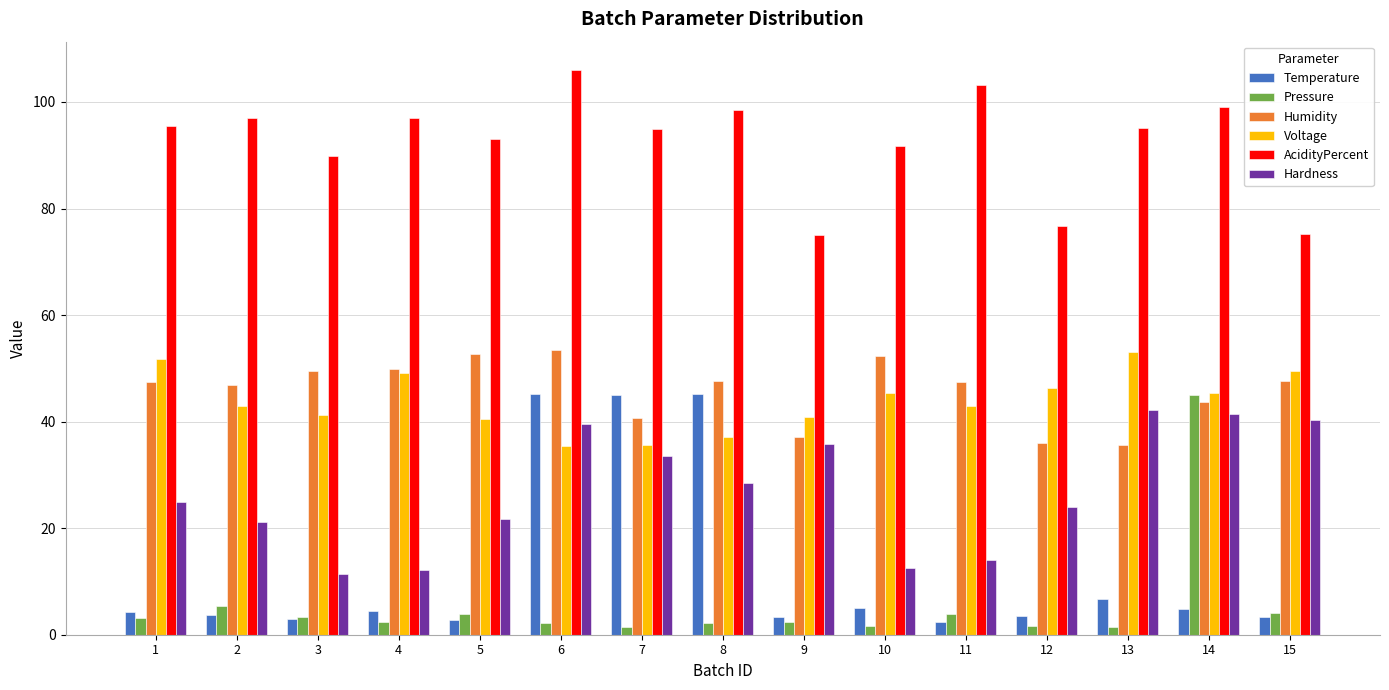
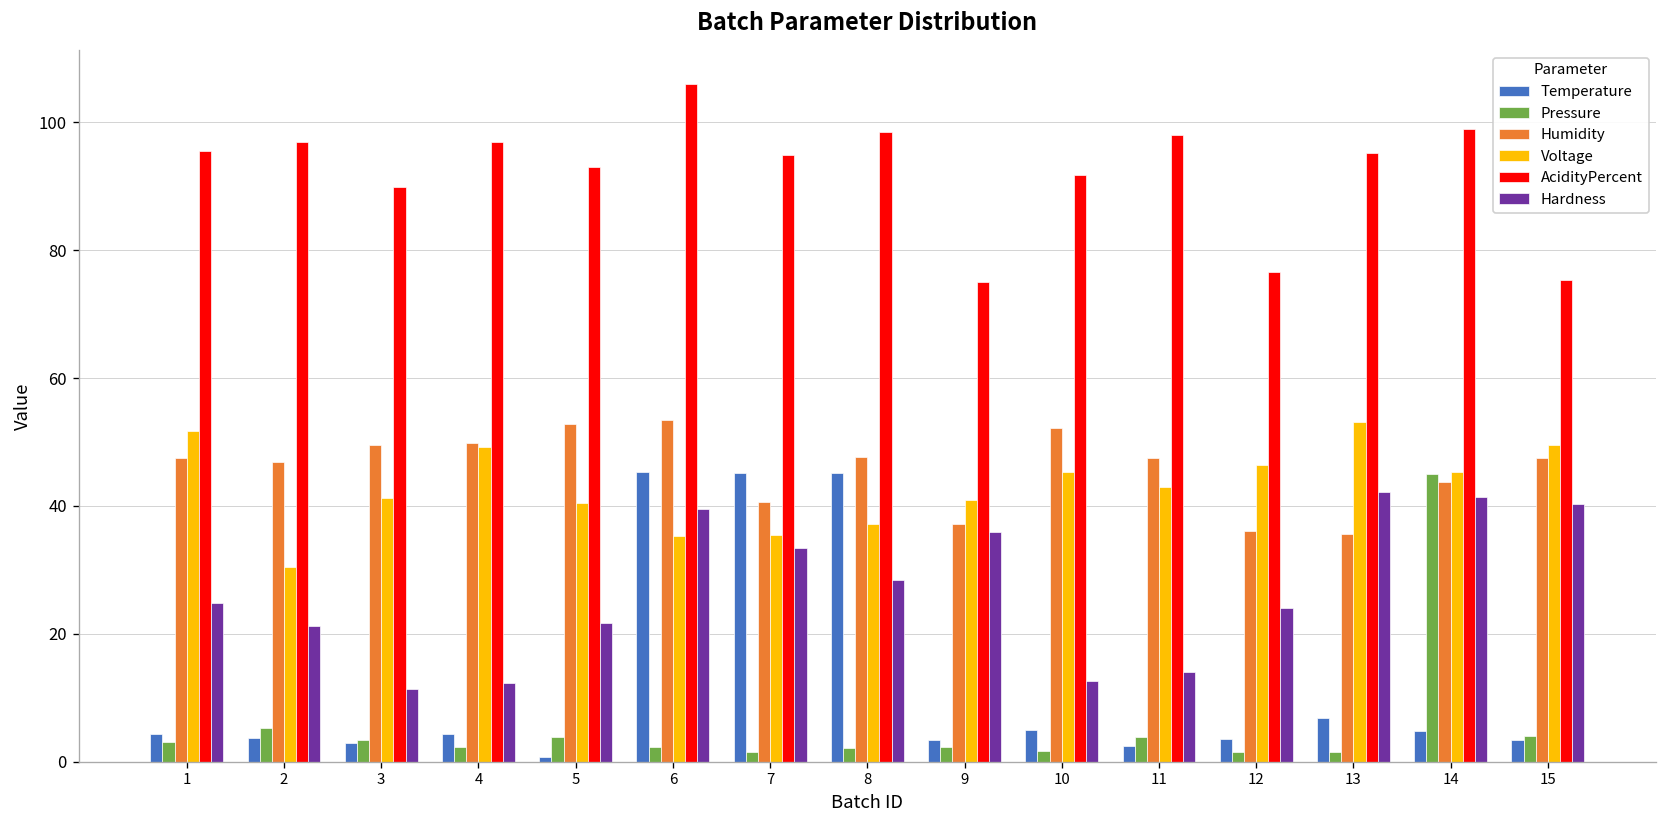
  {
    "Temperature": {
      "1": 4,
      "2": 4,
      "3": 3,
      "4": 4,
-     "5": 3,
+     "5": 1,
      "6": 45,
      "7": 45,
      "8": 45,
      "9": 3,
      "10": 5,
      "11": 2,
      "12": 4,
      "13": 7,
      "14": 5,
      "15": 3
    },
    "Pressure": {
      "1": 3,
      "2": 5,
      "3": 3,
      "4": 2,
      "5": 4,
      "6": 2,
      "7": 2,
      "8": 2,
      "9": 2,
      "10": 2,
      "11": 4,
      "12": 2,
      "13": 1,
      "14": 45,
      "15": 4
    },
    "Humidity": {
      "1": 47,
      "2": 47,
      "3": 49,
      "4": 50,
      "5": 53,
      "6": 53,
      "7": 41,
      "8": 48,
      "9": 37,
      "10": 52,
      "11": 48,
      "12": 36,
      "13": 36,
      "14": 44,
      "15": 48
    },
    "Voltage": {
      "1": 52,
-     "2": 43,
+     "2": 30,
      "3": 41,
      "4": 49,
      "5": 40,
      "6": 35,
      "7": 36,
      "8": 37,
      "9": 41,
      "10": 45,
      "11": 43,
      "12": 46,
      "13": 53,
      "14": 45,
      "15": 49
    },
    "AcidityPercent": {
      "1": 96,
      "2": 97,
      "3": 90,
      "4": 97,
      "5": 93,
      "6": 106,
      "7": 95,
      "8": 99,
      "9": 75,
      "10": 92,
-     "11": 103,
+     "11": 98,
      "12": 77,
      "13": 95,
      "14": 99,
      "15": 75
    },
    "Hardness": {
      "1": 25,
      "2": 21,
      "3": 11,
      "4": 12,
      "5": 22,
      "6": 40,
      "7": 34,
      "8": 28,
      "9": 36,
      "10": 13,
      "11": 14,
      "12": 24,
      "13": 42,
      "14": 41,
      "15": 40
    }
  }
